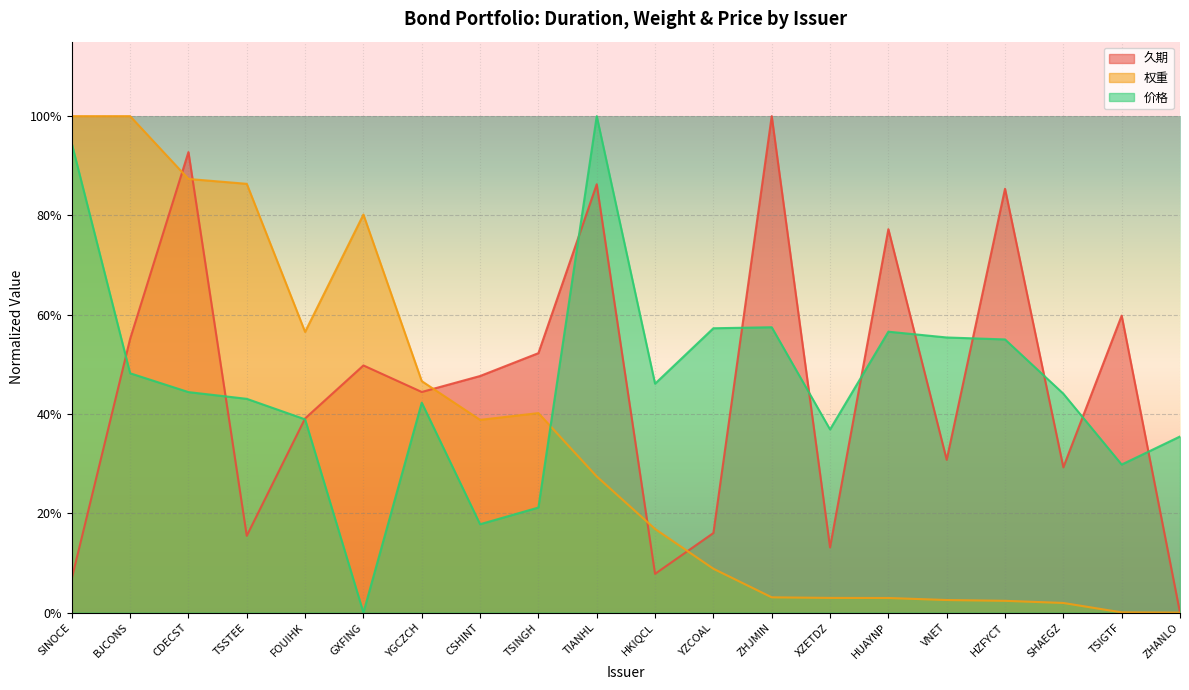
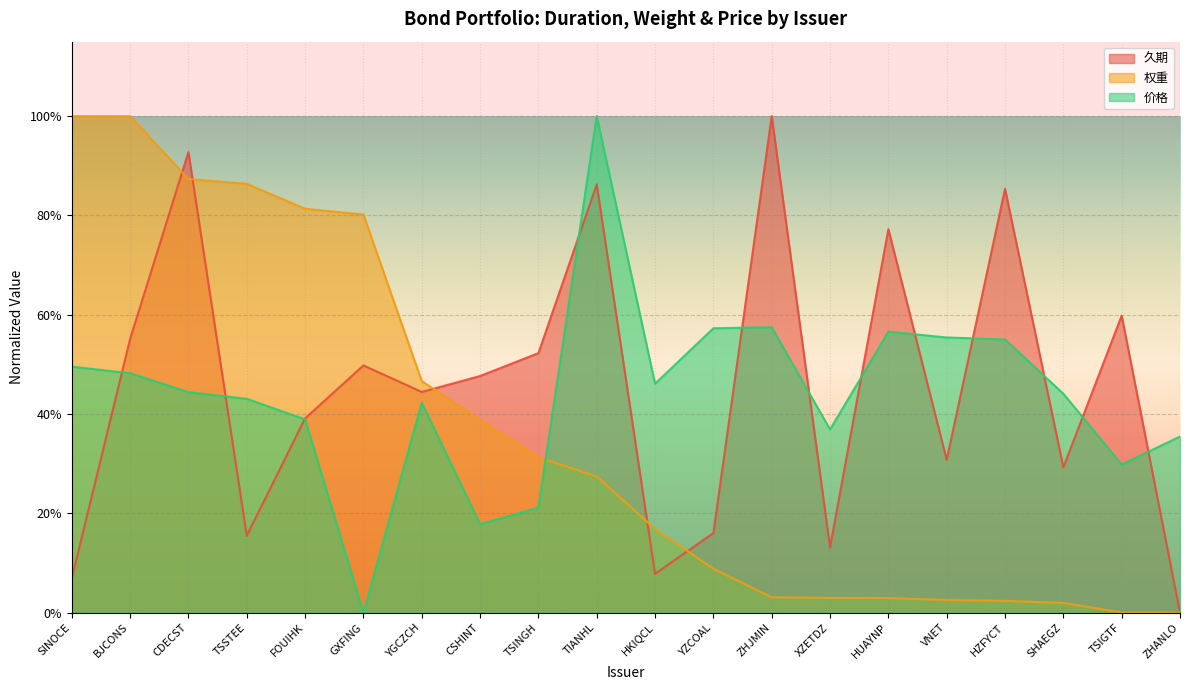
  {
    "久期": {
      "SINOCE": "7%",
      "BJCONS": "55%",
      "CDECST": "93%",
      "TSSTEE": "15%",
      "GXFING": "50%",
      "YGCZCH": "44%",
      "CSHINT": "48%",
      "TSINGH": "52%",
      "TIANHL": "86%",
      "HKIQCL": "8%",
      "YZCOAL": "16%",
      "ZHJMIN": "100%",
      "XZETDZ": "13%",
      "HUAYNP": "77%",
      "VNET": "31%",
      "HZFYCT": "85%",
      "SHAEGZ": "29%",
      "TSIGTF": "60%"
    },
    "权重": {
      "SINOCE": "100%",
      "BJCONS": "100%",
      "CDECST": "87%",
      "TSSTEE": "86%",
-     "FOUIHK": "57%",
+     "FOUIHK": "81%",
      "GXFING": "80%",
      "YGCZCH": "47%",
      "CSHINT": "39%",
-     "TSINGH": "40%",
+     "TSINGH": "31%",
      "TIANHL": "27%",
      "HKIQCL": "17%",
      "YZCOAL": "9%",
      "ZHJMIN": "3%",
      "XZETDZ": "3%",
      "HUAYNP": "3%",
      "VNET": "3%",
      "HZFYCT": "2%",
      "SHAEGZ": "2%",
      "TSIGTF": "0%"
    },
    "价格": {
-     "SINOCE": "94%",
+     "SINOCE": "50%",
      "BJCONS": "48%",
      "CDECST": "44%",
      "TSSTEE": "43%",
      "GXFING": "0%",
      "YGCZCH": "42%",
      "CSHINT": "18%",
      "TSINGH": "21%",
      "TIANHL": "100%",
      "HKIQCL": "46%",
      "YZCOAL": "57%",
      "ZHJMIN": "57%",
      "XZETDZ": "37%",
      "HUAYNP": "57%",
      "VNET": "55%",
      "HZFYCT": "55%",
      "SHAEGZ": "44%",
      "TSIGTF": "30%",
      "ZHANLO": "35%"
    }
  }
